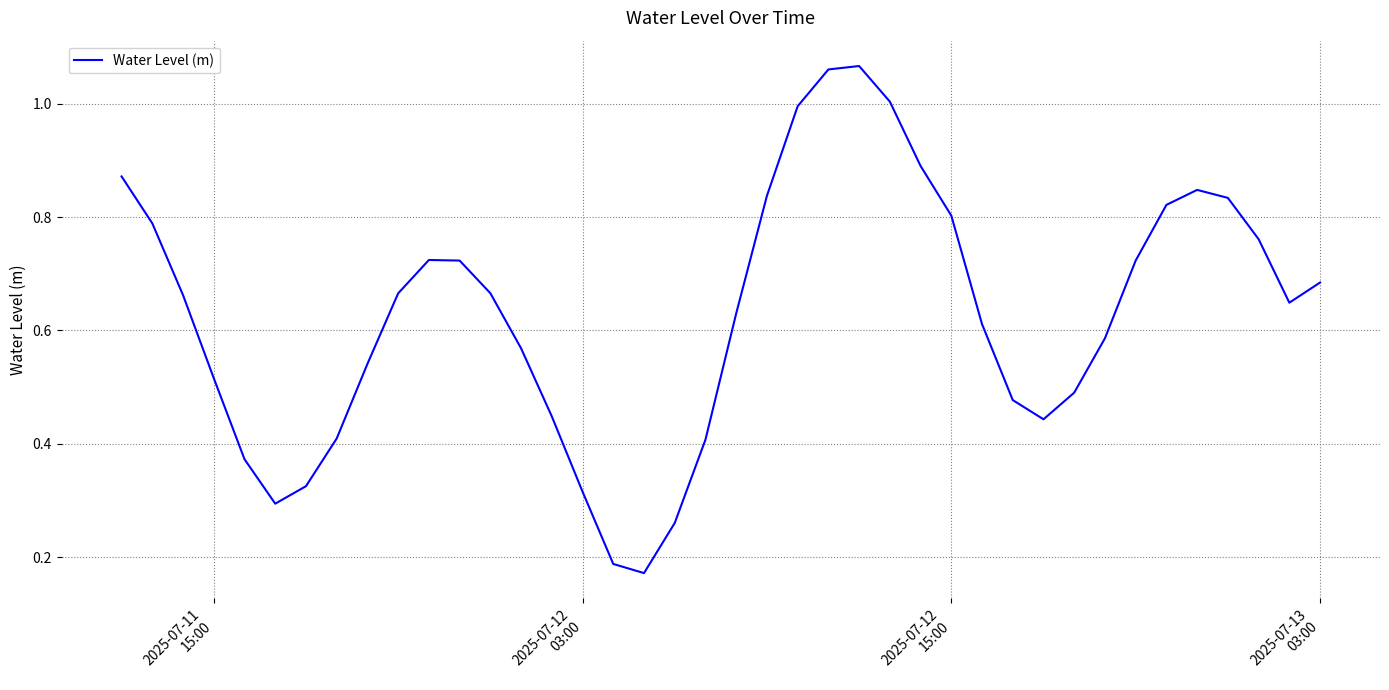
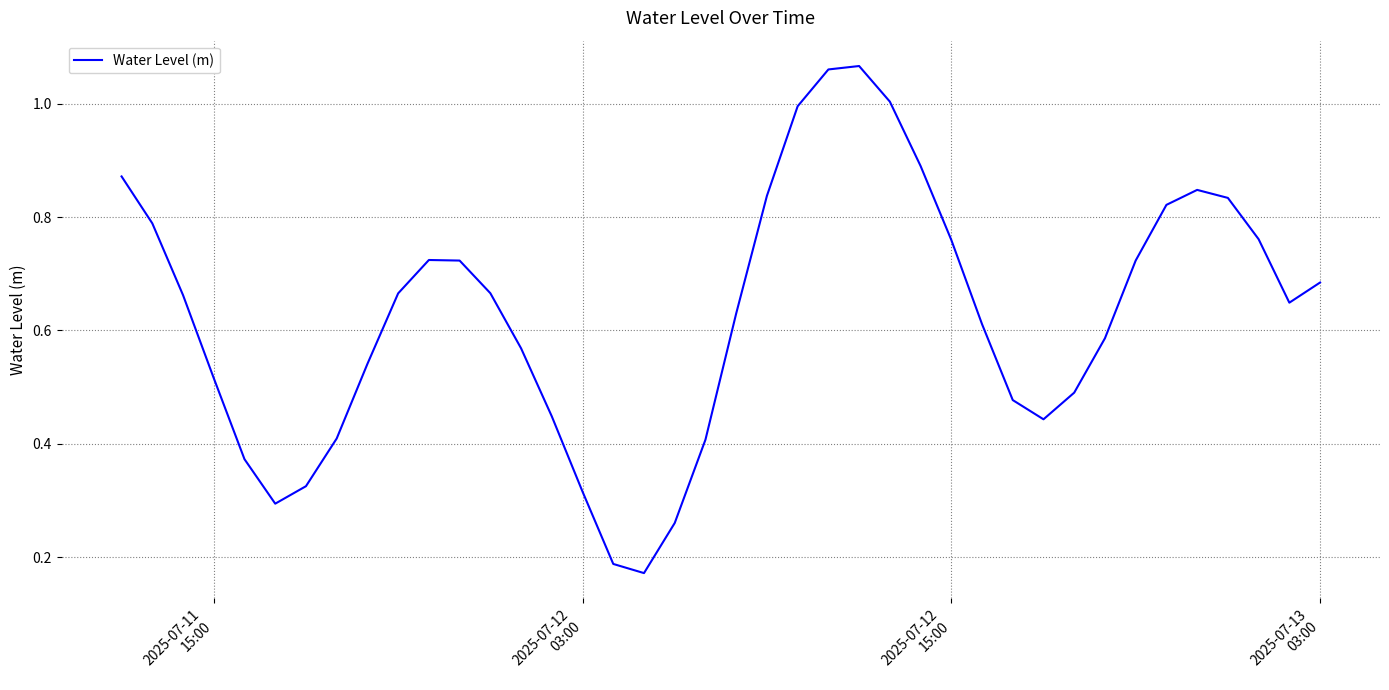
  {
    "2025-07-11 15:00": 0.52,
    "2025-07-12 03:00": 0.32,
-   "2025-07-12 15:00": 0.80,
+   "2025-07-12 15:00": 0.76,
    "2025-07-13 03:00": 0.68
  }
